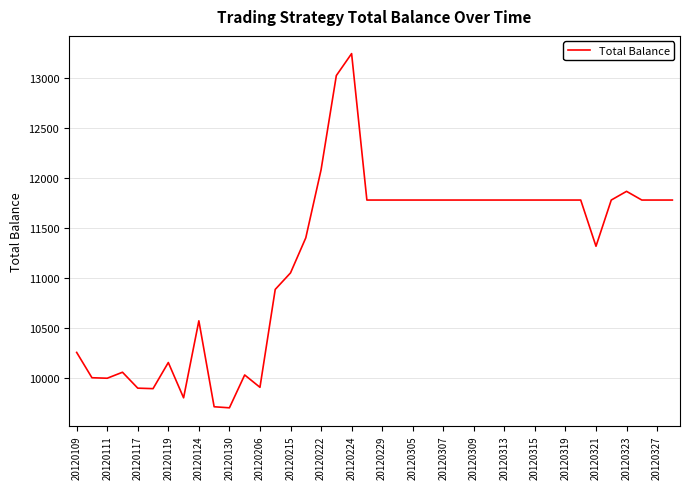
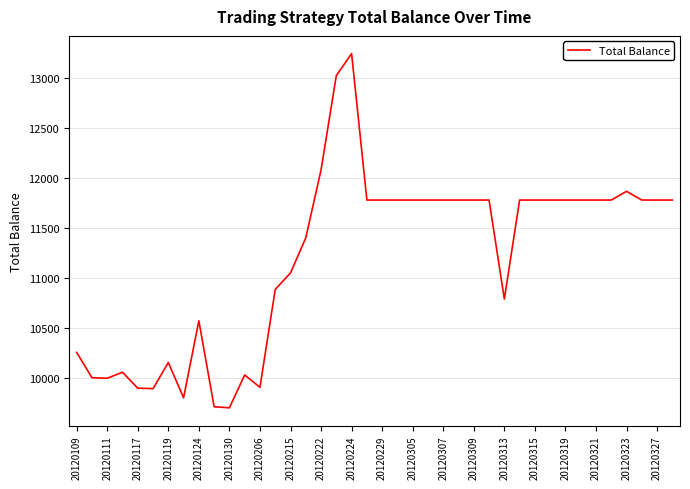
  {
    "20120109": 10250,
    "20120111": 10000,
    "20120117": 9900,
    "20120119": 10150,
    "20120124": 10570,
    "20120130": 9700,
    "20120206": 9900,
    "20120215": 11050,
    "20120222": 12080,
    "20120224": 13240,
    "20120229": 11780,
    "20120305": 11780,
    "20120307": 11780,
    "20120309": 11780,
-   "20120313": 11780,
+   "20120313": 10790,
    "20120315": 11780,
    "20120319": 11780,
-   "20120321": 11310,
+   "20120321": 11780,
    "20120323": 11860,
    "20120327": 11780
  }
